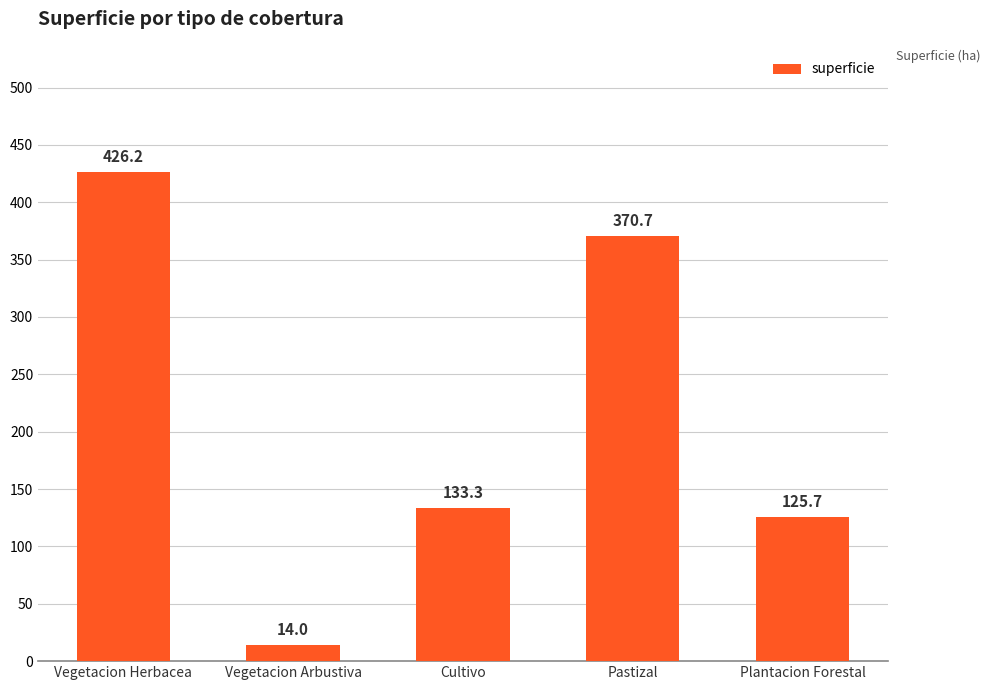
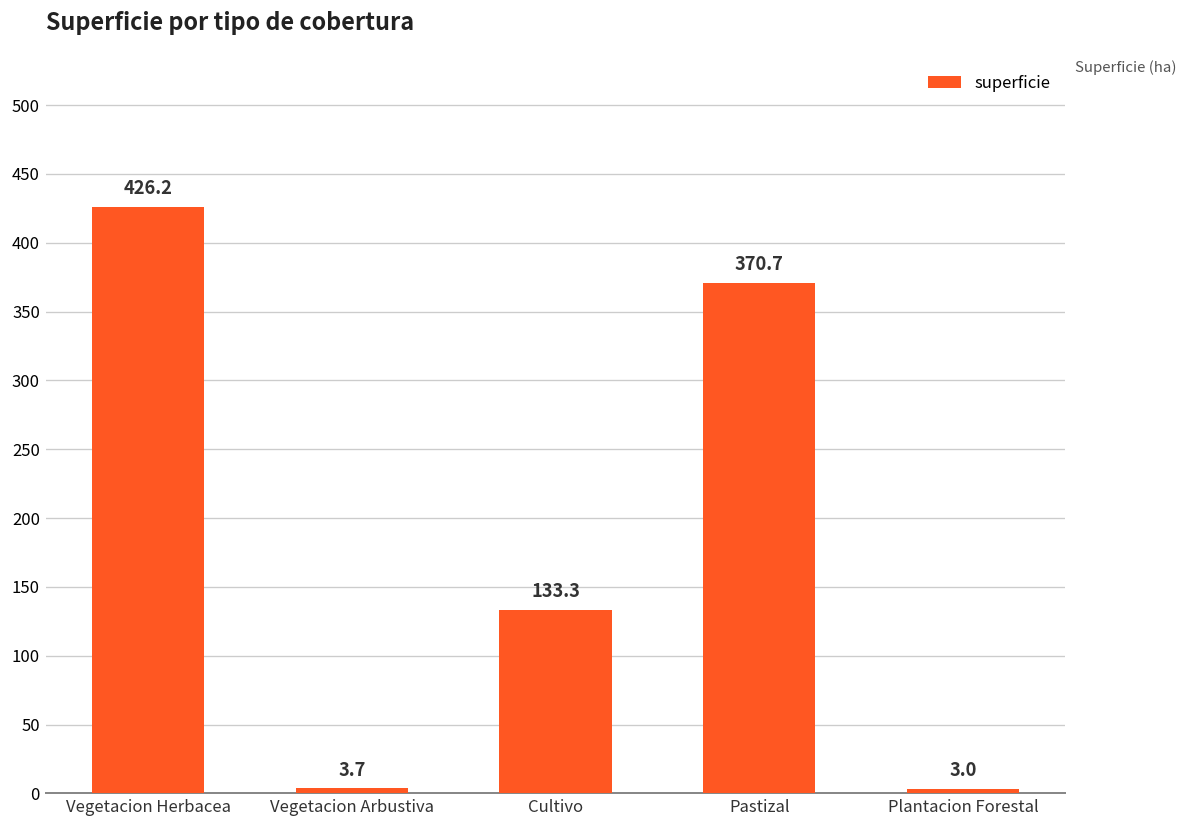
  {
    "Vegetacion Herbacea": 426.2,
-   "Vegetacion Arbustiva": 14.0,
+   "Vegetacion Arbustiva": 3.7,
    "Cultivo": 133.3,
    "Pastizal": 370.7,
-   "Plantacion Forestal": 125.7
+   "Plantacion Forestal": 3.0
  }
